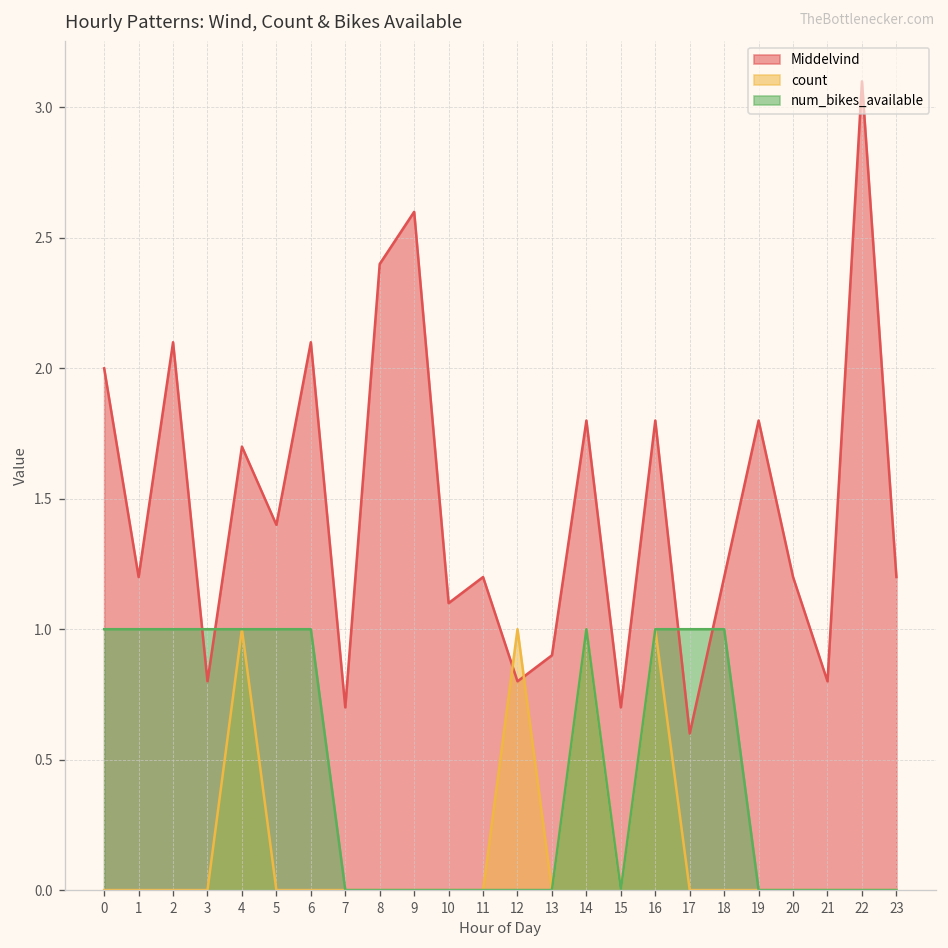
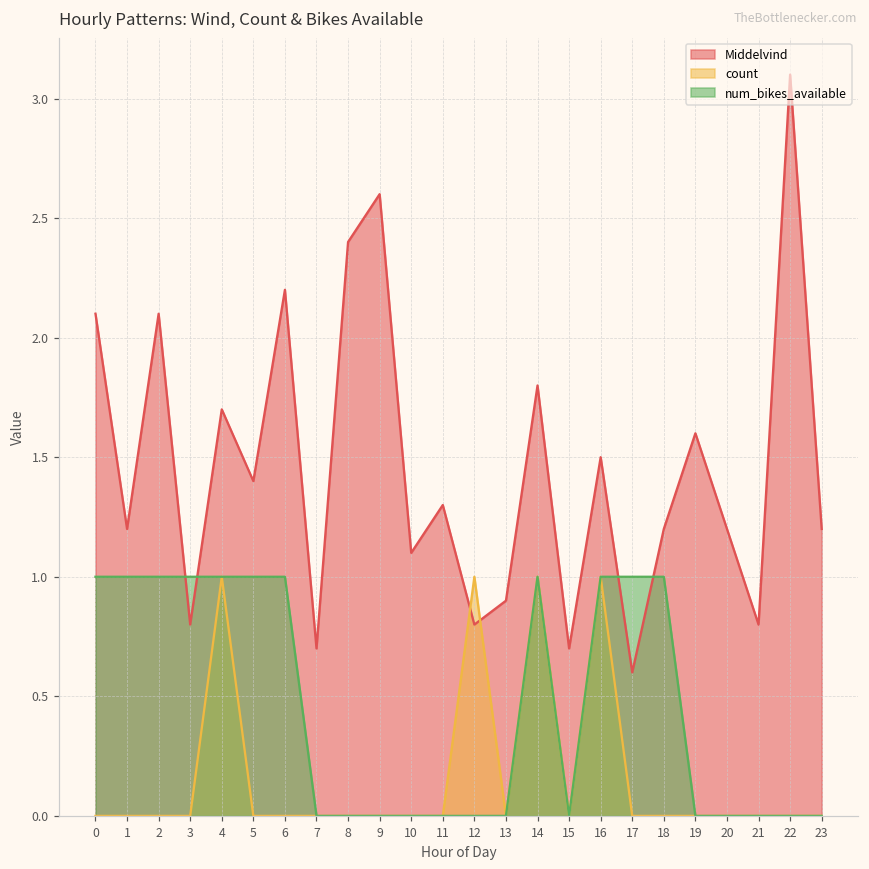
  {
    "Middelvind": {
-     "0": 2.0,
+     "0": 2.1,
      "1": 1.2,
      "2": 2.1,
      "3": 0.8,
      "4": 1.7,
      "5": 1.4,
-     "6": 2.1,
+     "6": 2.2,
      "7": 0.7,
      "8": 2.4,
      "9": 2.6,
      "10": 1.1,
-     "11": 1.2,
+     "11": 1.3,
      "12": 0.8,
      "13": 0.9,
      "14": 1.8,
      "15": 0.7,
-     "16": 1.8,
+     "16": 1.5,
      "17": 0.6,
      "18": 1.2,
-     "19": 1.8,
+     "19": 1.6,
      "20": 1.2,
      "21": 0.8,
      "23": 1.2
    },
    "count": {
      "0": 0.0,
      "1": 0.0,
      "2": 0.0,
      "3": 0.0,
      "5": 0.0,
      "6": 0.0,
      "12": 1.0,
      "17": 0.0,
      "18": 0.0
    },
    "num_bikes_available": {
      "0": 1.0,
      "1": 1.0,
      "2": 1.0,
      "3": 1.0,
      "5": 1.0,
      "6": 1.0,
      "12": 0.0,
      "17": 1.0,
      "18": 1.0
    }
  }
